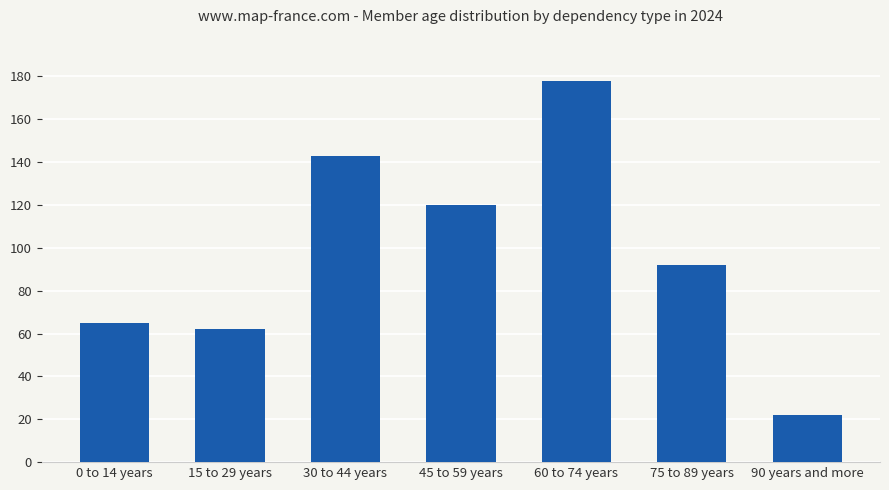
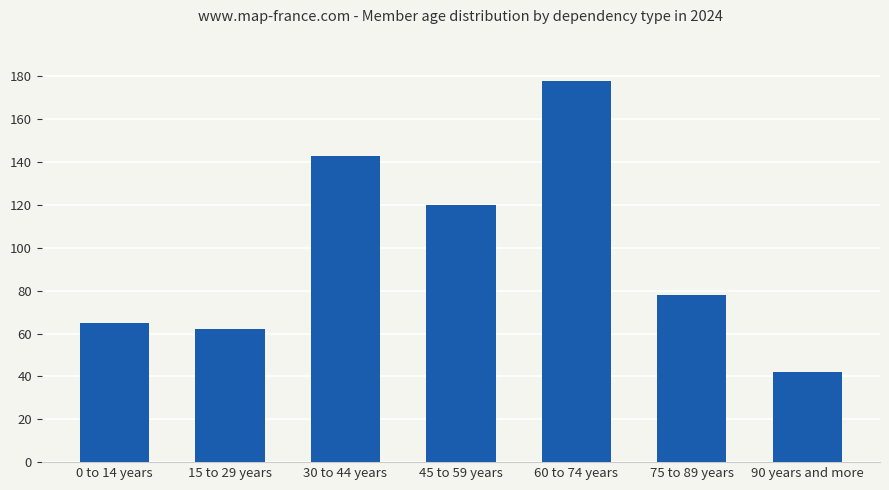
  {
    "0 to 14 years": 65,
    "15 to 29 years": 62,
    "30 to 44 years": 143,
    "45 to 59 years": 120,
    "60 to 74 years": 178,
-   "75 to 89 years": 92,
-   "90 years and more": 22
+   "75 to 89 years": 78,
+   "90 years and more": 42
  }
